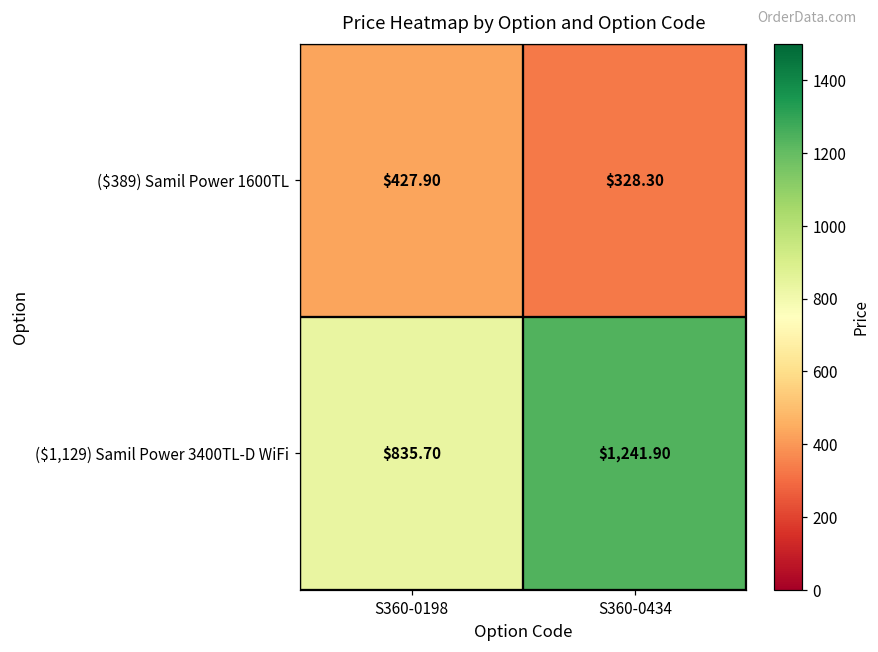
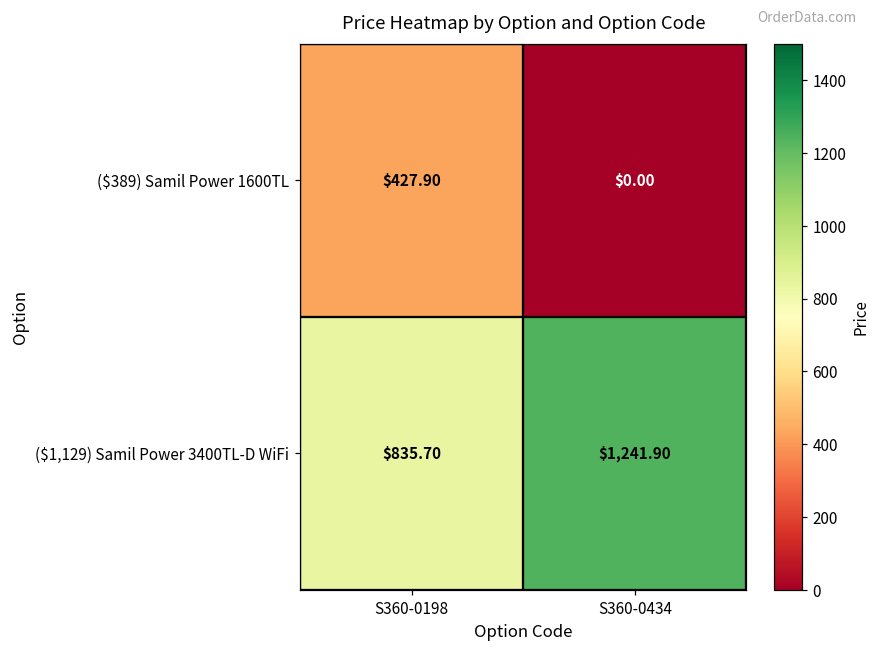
  {
    "($389) Samil Power 1600TL": {
      "S360-0198": "$427.90",
-     "S360-0434": "$328.30"
+     "S360-0434": "$0.00"
    },
    "($1,129) Samil Power 3400TL-D WiFi": {
      "S360-0198": "$835.70",
      "S360-0434": "$1,241.90"
    }
  }
